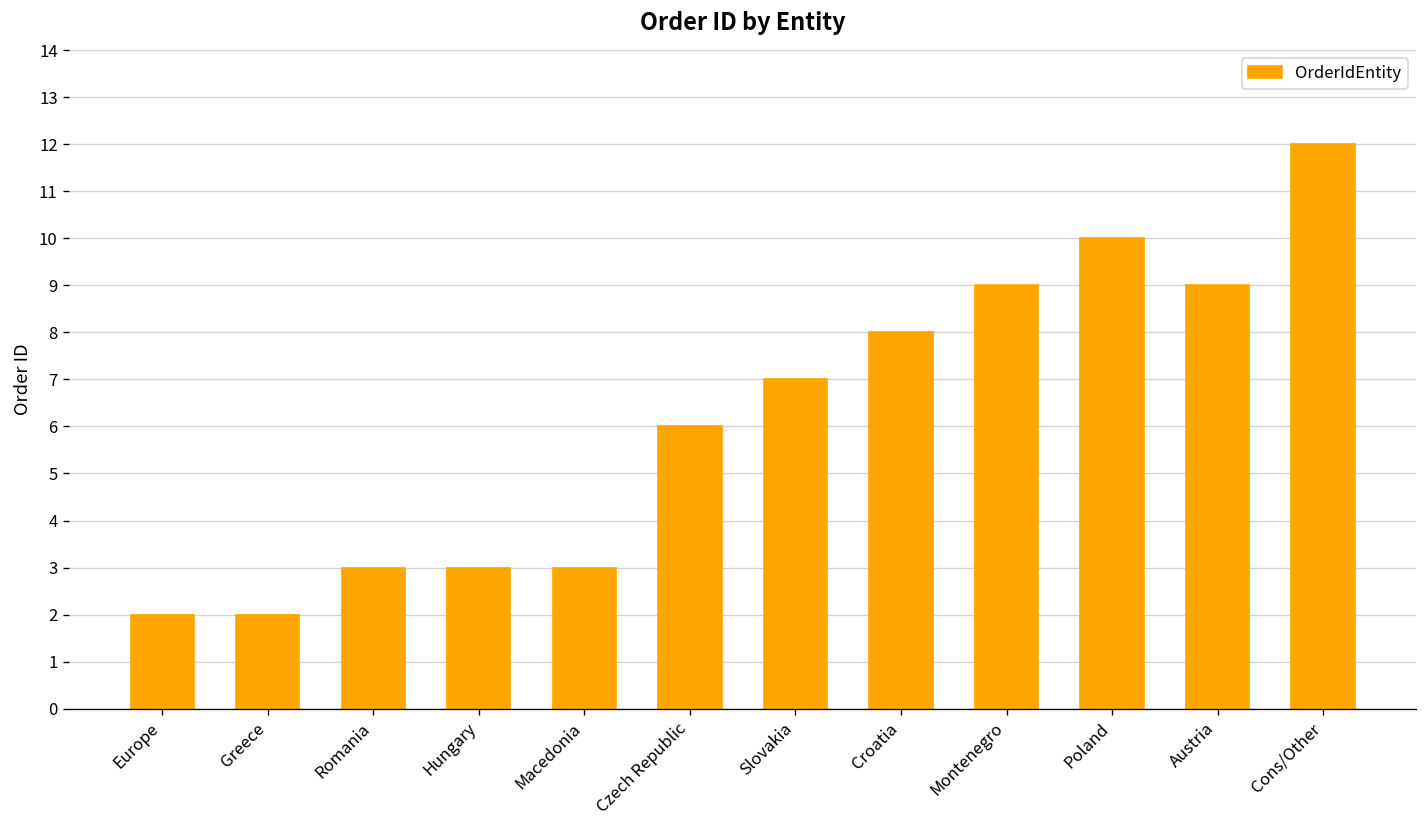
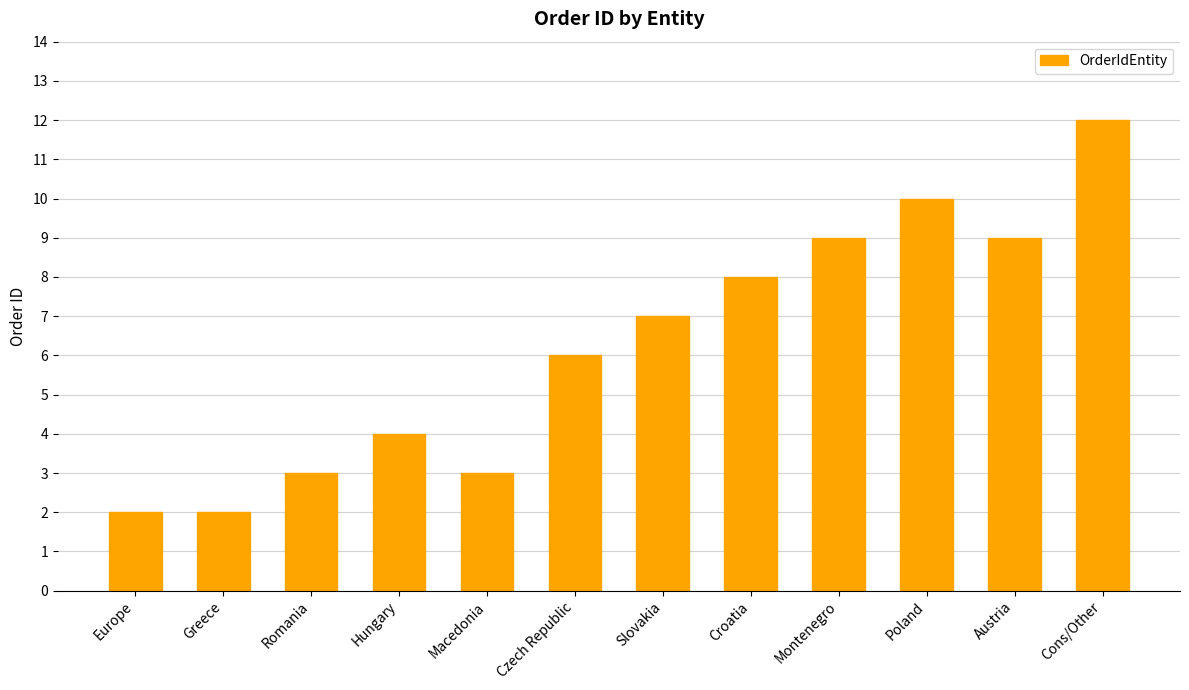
  {
    "Europe": 2,
    "Greece": 2,
    "Romania": 3,
-   "Hungary": 3,
+   "Hungary": 4,
    "Macedonia": 3,
    "Czech Republic": 6,
    "Slovakia": 7,
    "Croatia": 8,
    "Montenegro": 9,
    "Poland": 10,
    "Austria": 9,
    "Cons/Other": 12
  }
